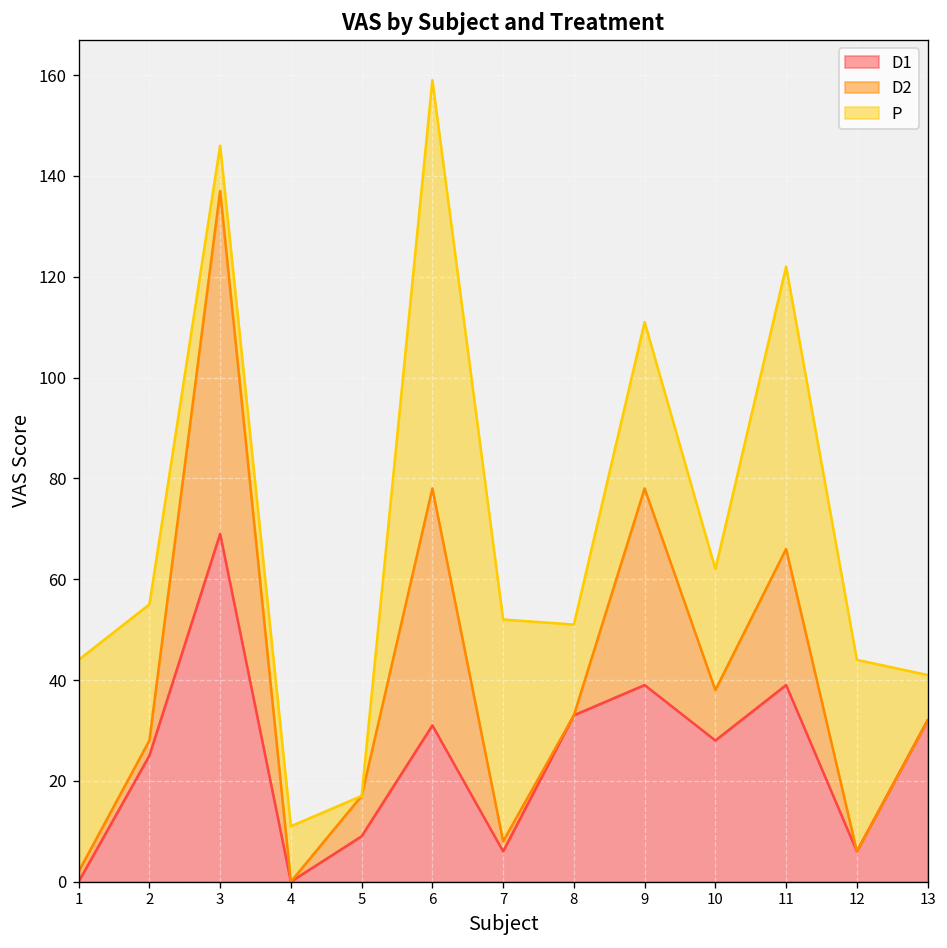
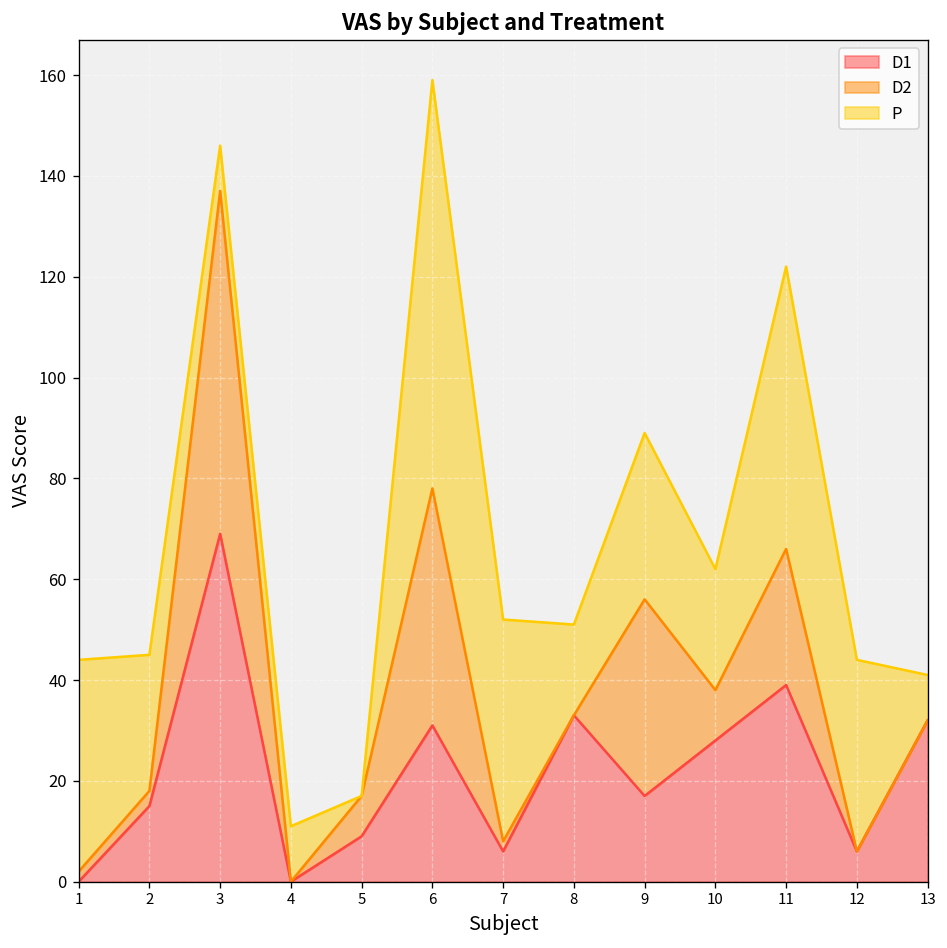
  {
    "D1": {
      "1": 0,
-     "2": 25,
+     "2": 15,
      "3": 69,
      "5": 9,
      "6": 31,
      "7": 6,
-     "9": 39,
+     "9": 17,
      "10": 28,
      "11": 39
    }
  }
